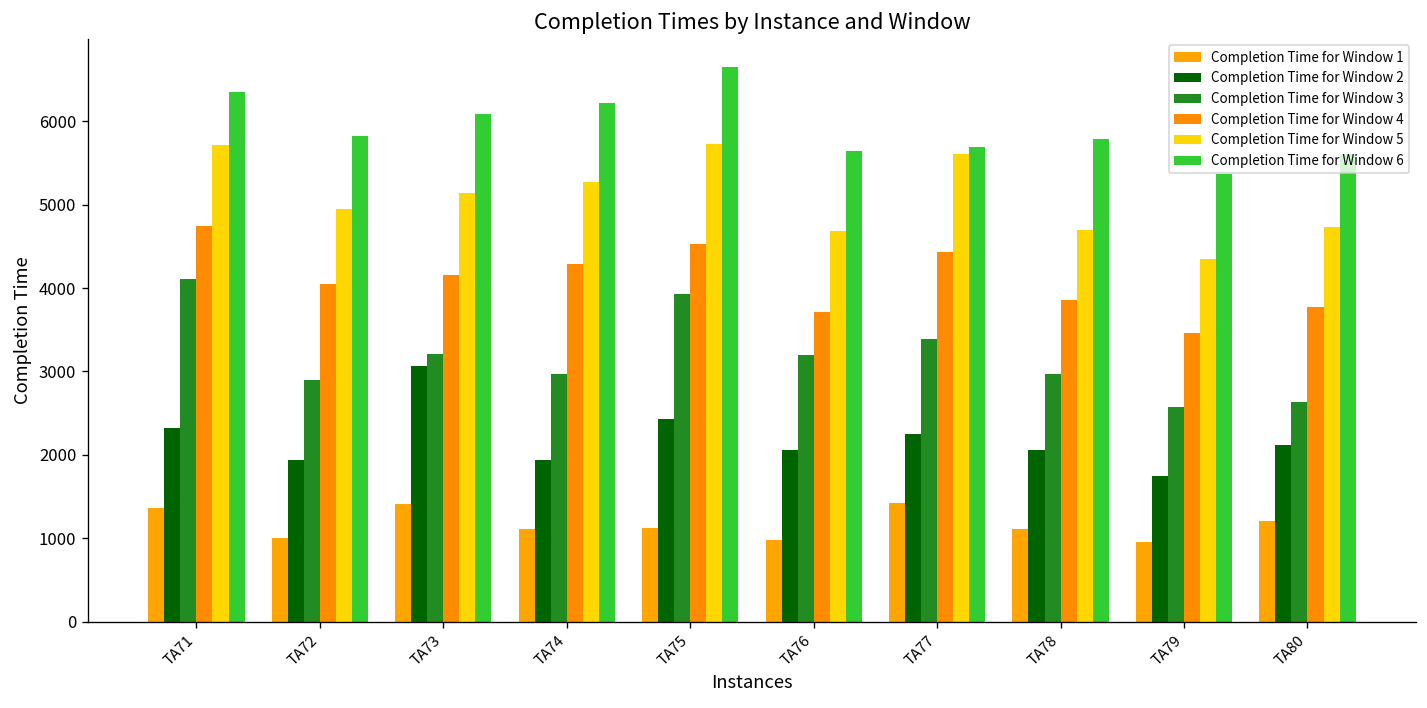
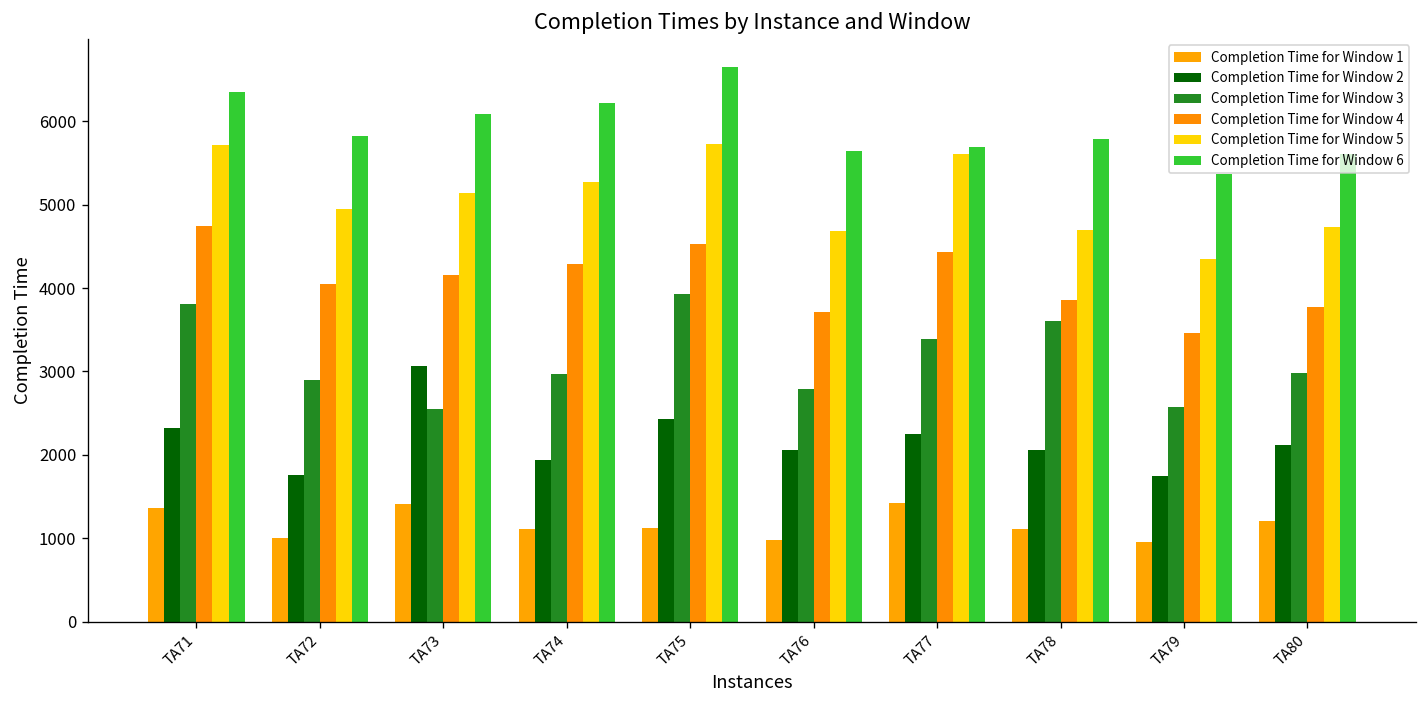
  {
    "Completion Time for Window 2": {
      "TA71": 2300,
-     "TA72": 1900,
+     "TA72": 1800,
      "TA73": 3100,
      "TA74": 1900,
      "TA75": 2400,
      "TA76": 2100,
      "TA77": 2200,
      "TA78": 2100,
      "TA79": 1700,
      "TA80": 2100
    },
    "Completion Time for Window 3": {
-     "TA71": 4100,
+     "TA71": 3800,
      "TA72": 2900,
-     "TA73": 3200,
+     "TA73": 2500,
      "TA74": 3000,
      "TA75": 3900,
-     "TA76": 3200,
+     "TA76": 2800,
      "TA77": 3400,
-     "TA78": 3000,
+     "TA78": 3600,
      "TA79": 2600,
-     "TA80": 2600
+     "TA80": 3000
    },
    "Completion Time for Window 6": {
      "TA71": 6400,
      "TA72": 5800,
      "TA73": 6100,
      "TA74": 6200,
      "TA75": 6700,
      "TA76": 5600,
      "TA77": 5700,
      "TA78": 5800,
      "TA79": 5400
    }
  }
